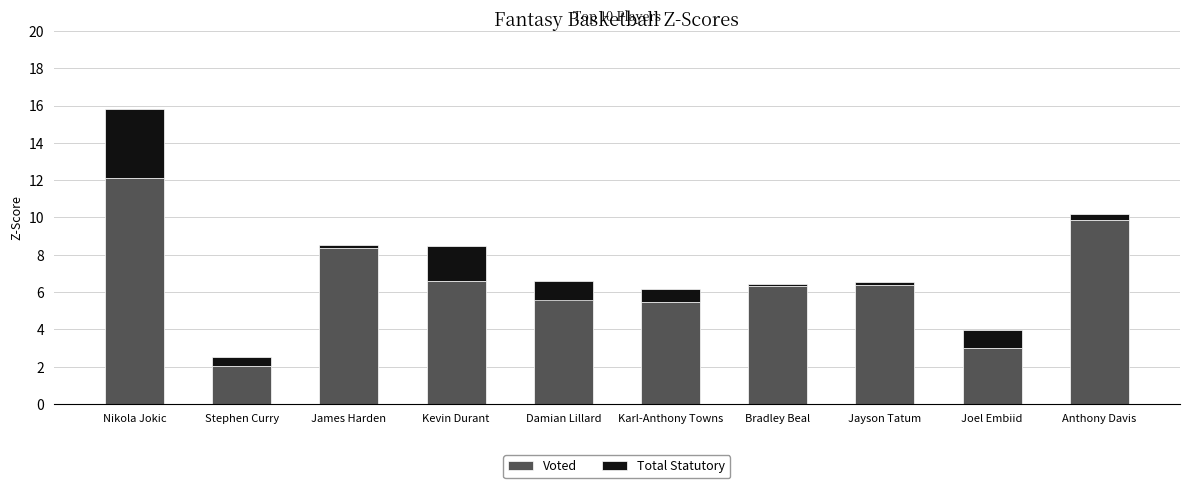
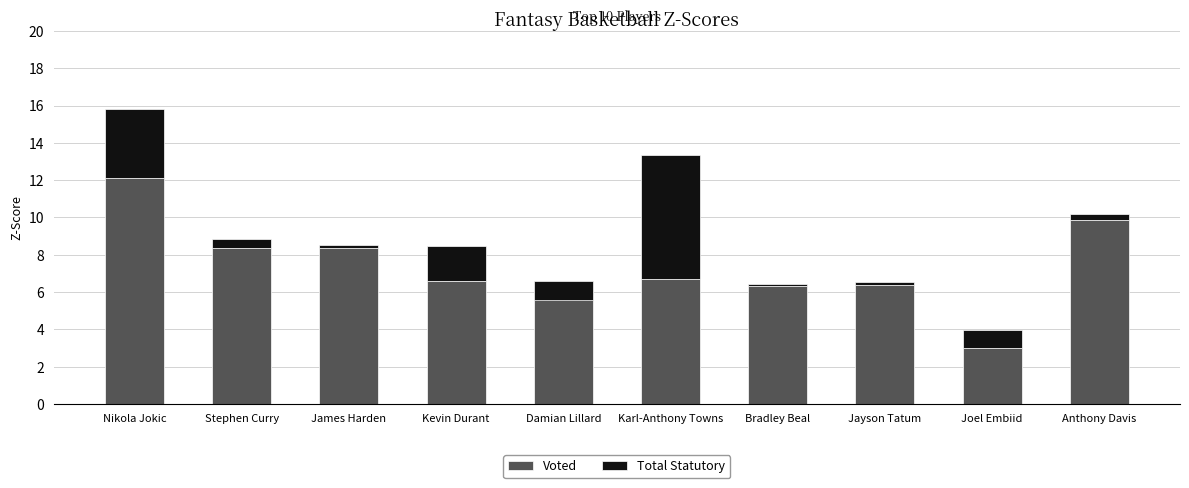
  {
    "Voted": {
      "Nikola Jokic": 12.1,
-     "Stephen Curry": 2.0,
+     "Stephen Curry": 8.4,
      "James Harden": 8.3,
      "Kevin Durant": 6.6,
      "Damian Lillard": 6.6,
-     "Karl-Anthony Towns": 5.5,
+     "Karl-Anthony Towns": 6.7,
      "Bradley Beal": 6.3,
      "Jayson Tatum": 6.4,
      "Joel Embiid": 3.0,
      "Anthony Davis": 9.9
    },
    "Total Statutory": {
      "Nikola Jokic": 3.7,
      "Stephen Curry": 0.5,
      "James Harden": 0.2,
      "Kevin Durant": 1.9,
-     "Karl-Anthony Towns": 0.7,
+     "Karl-Anthony Towns": 6.7,
      "Jayson Tatum": 0.1,
      "Joel Embiid": 1.0,
      "Anthony Davis": 0.3
    }
  }
